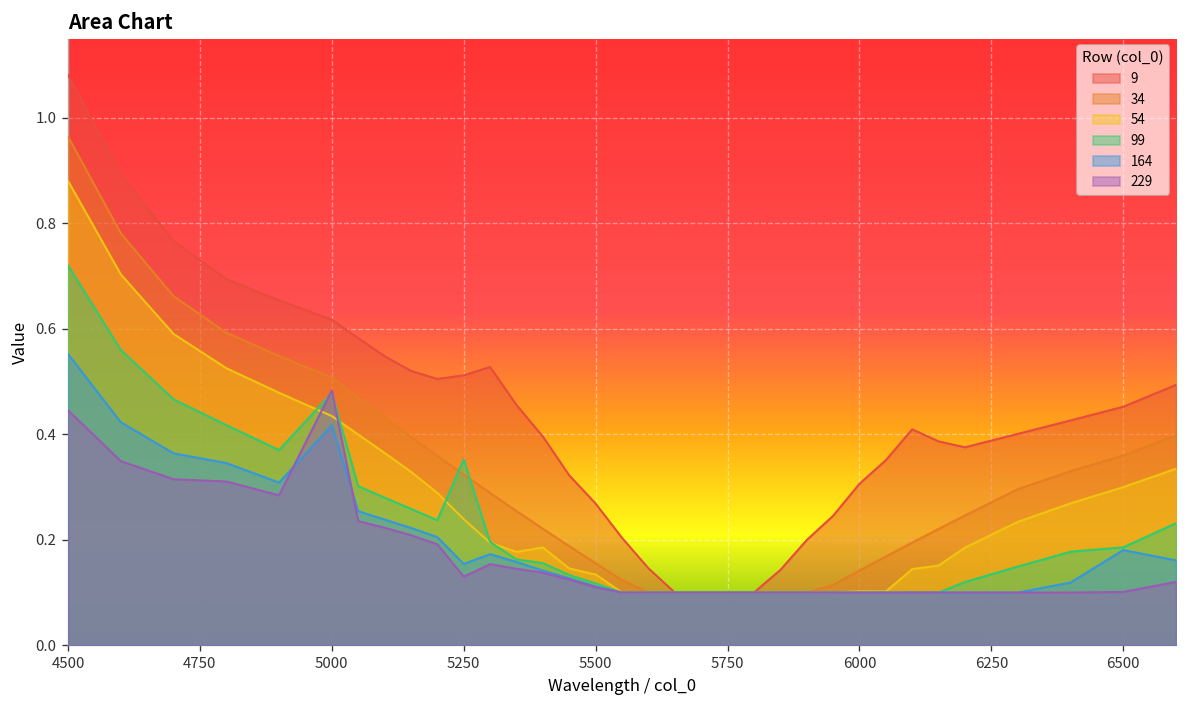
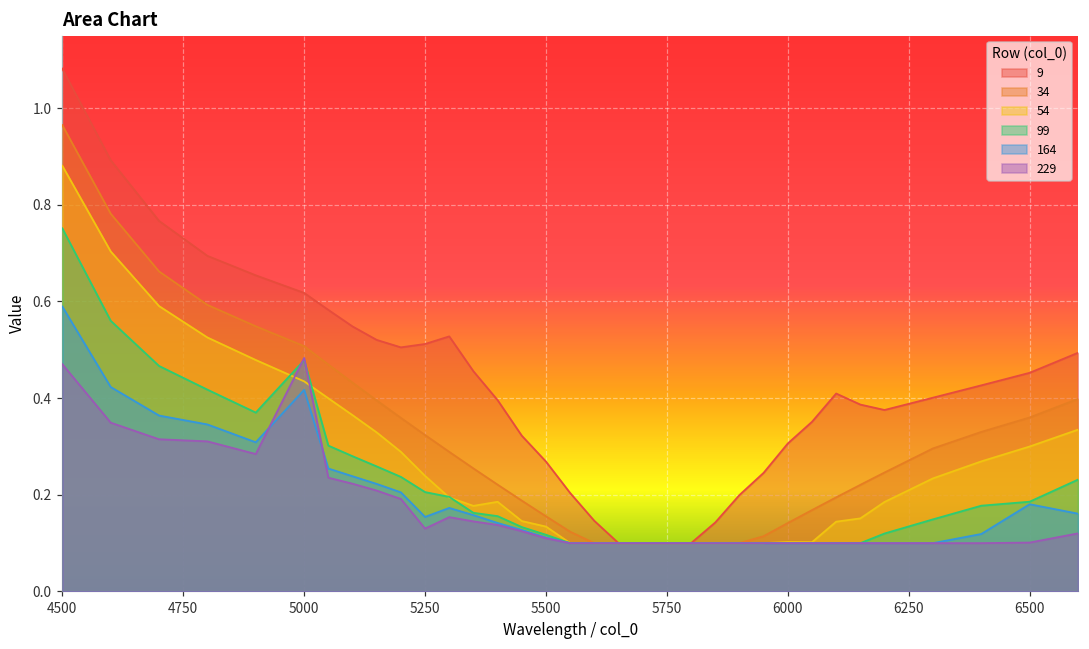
  {
    "99": {
-     "4500": 0.72,
-     "5250": 0.35
+     "4500": 0.75,
+     "5250": 0.21
    },
    "164": {
-     "4500": 0.55,
+     "4500": 0.59,
      "5000": 0.42,
      "5250": 0.15
    },
    "229": {
-     "4500": 0.45,
+     "4500": 0.47,
      "5250": 0.13,
      "6500": 0.10
    }
  }
